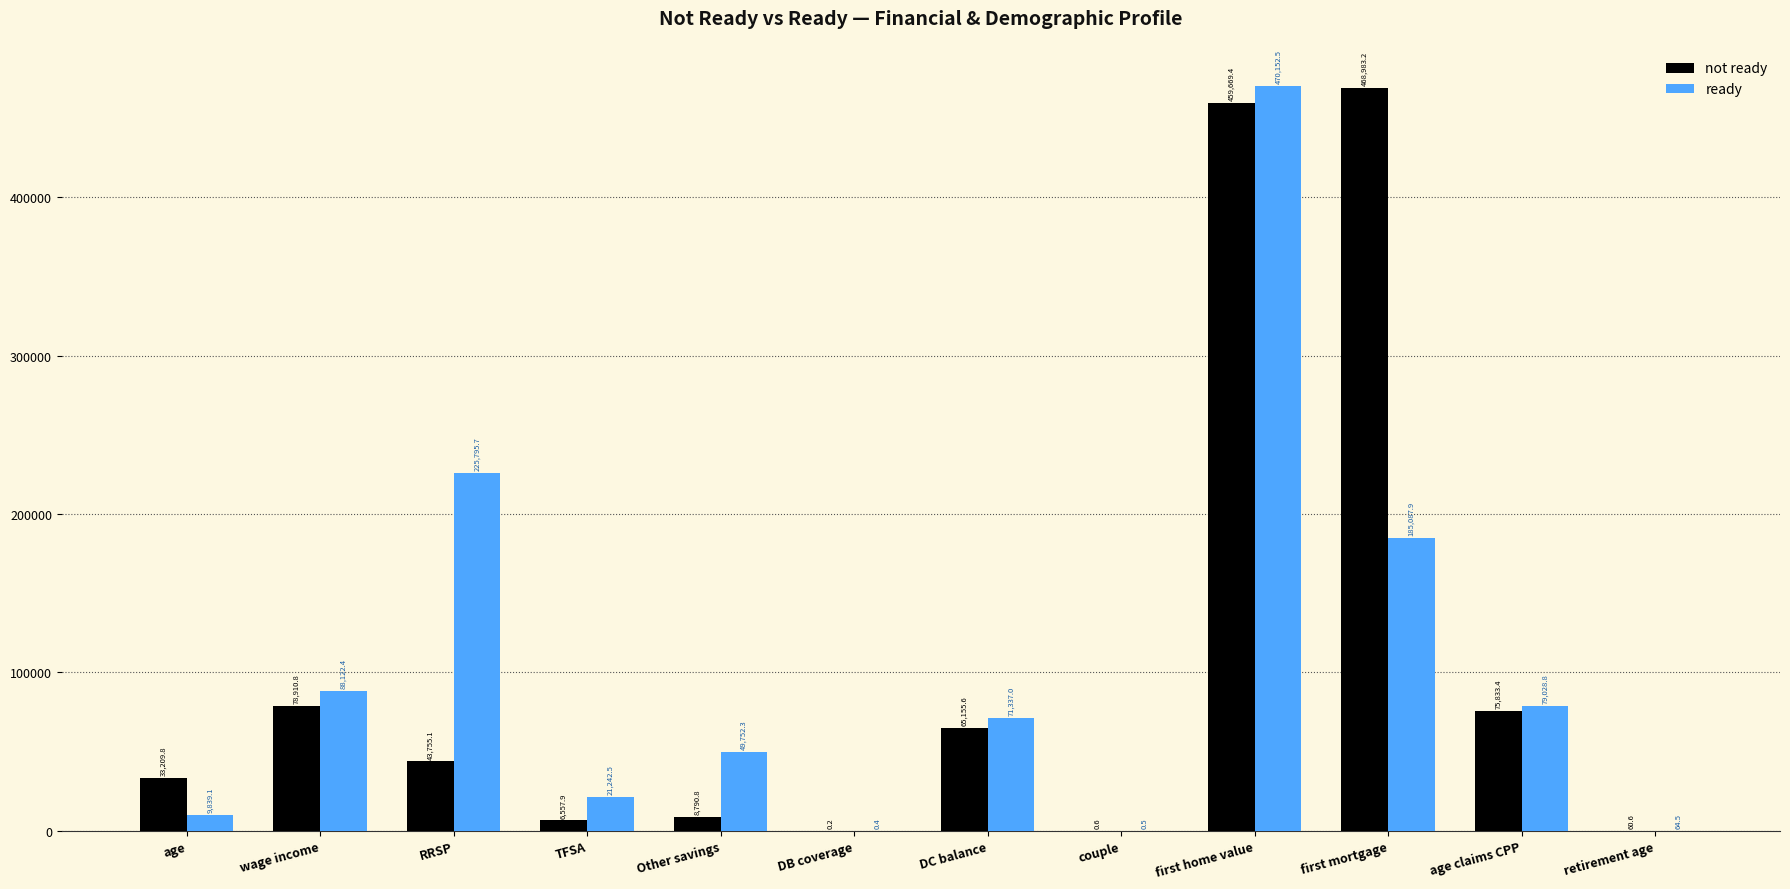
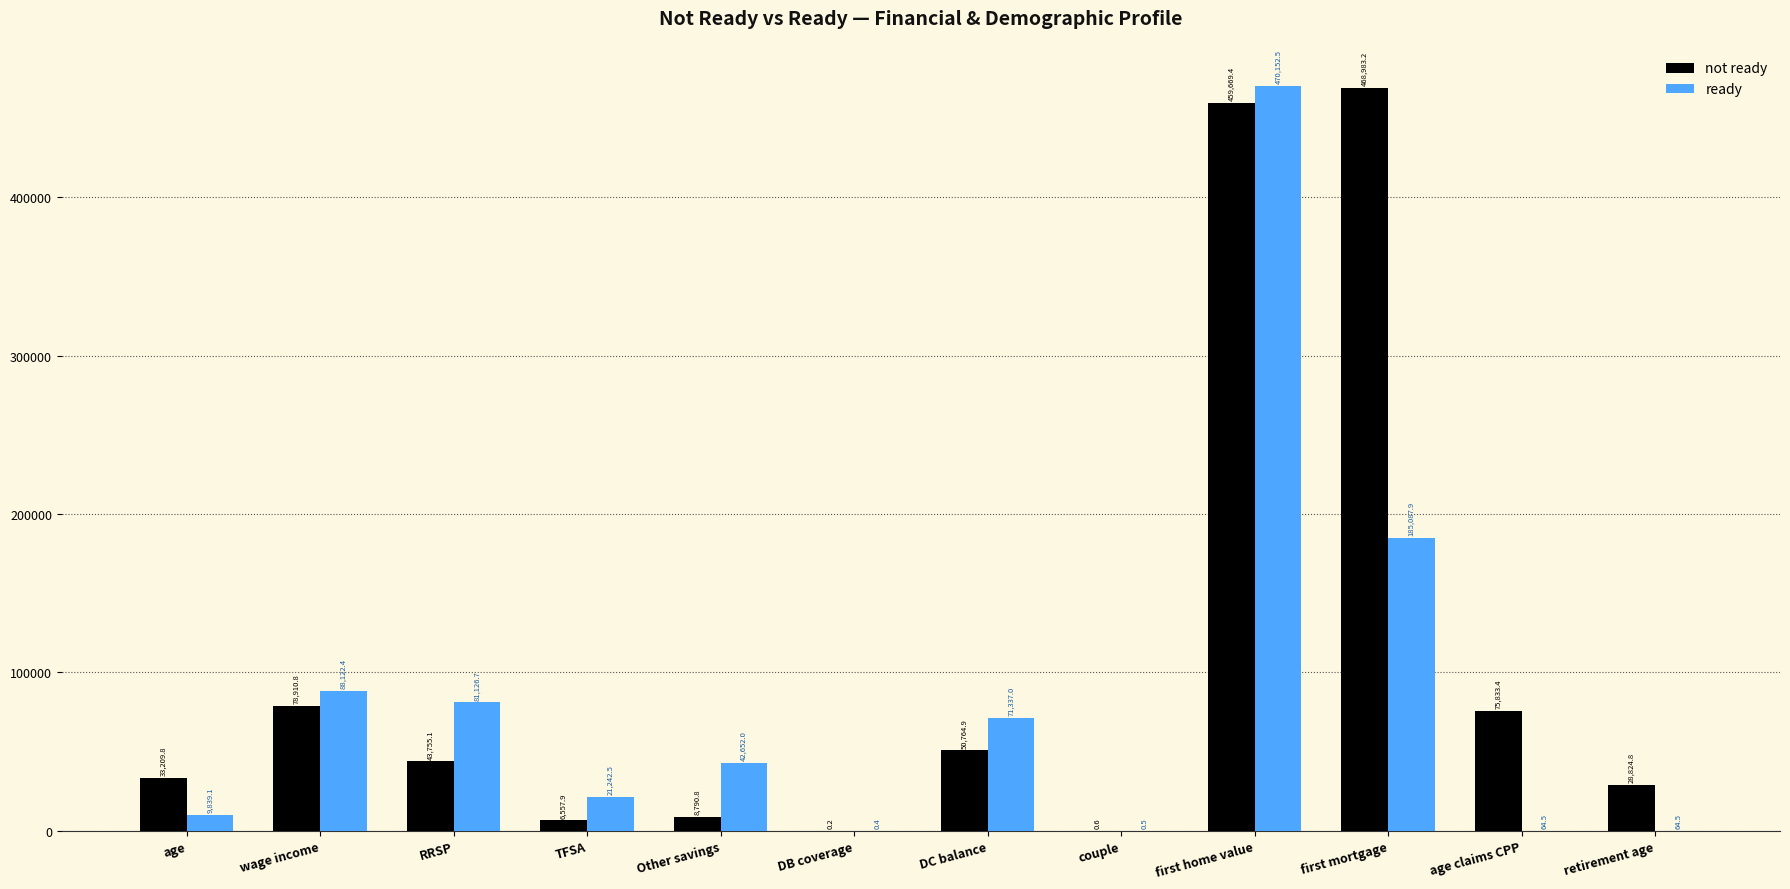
  {
    "not ready": {
      "age": "33,209.8",
      "wage income": "78,910.8",
      "RRSP": "43,755.1",
      "TFSA": "6,557.9",
      "Other savings": "8,790.8",
      "DB coverage": "0.2",
-     "DC balance": "65,155.6",
+     "DC balance": "50,764.9",
      "couple": "0.6",
      "first home value": "459,669.4",
      "first mortgage": "468,983.2",
      "age claims CPP": "75,833.4",
-     "retirement age": "60.6"
+     "retirement age": "28,824.8"
    },
    "ready": {
      "age": "9,839.1",
      "wage income": "88,122.4",
-     "RRSP": "225,795.7",
+     "RRSP": "81,126.7",
      "TFSA": "21,242.5",
-     "Other savings": "49,752.3",
+     "Other savings": "42,652.0",
      "DB coverage": "0.4",
      "DC balance": "71,337.0",
      "couple": "0.5",
      "first home value": "470,152.5",
      "first mortgage": "185,087.9",
-     "age claims CPP": "79,028.8",
+     "age claims CPP": "64.5",
      "retirement age": "64.5"
    }
  }
